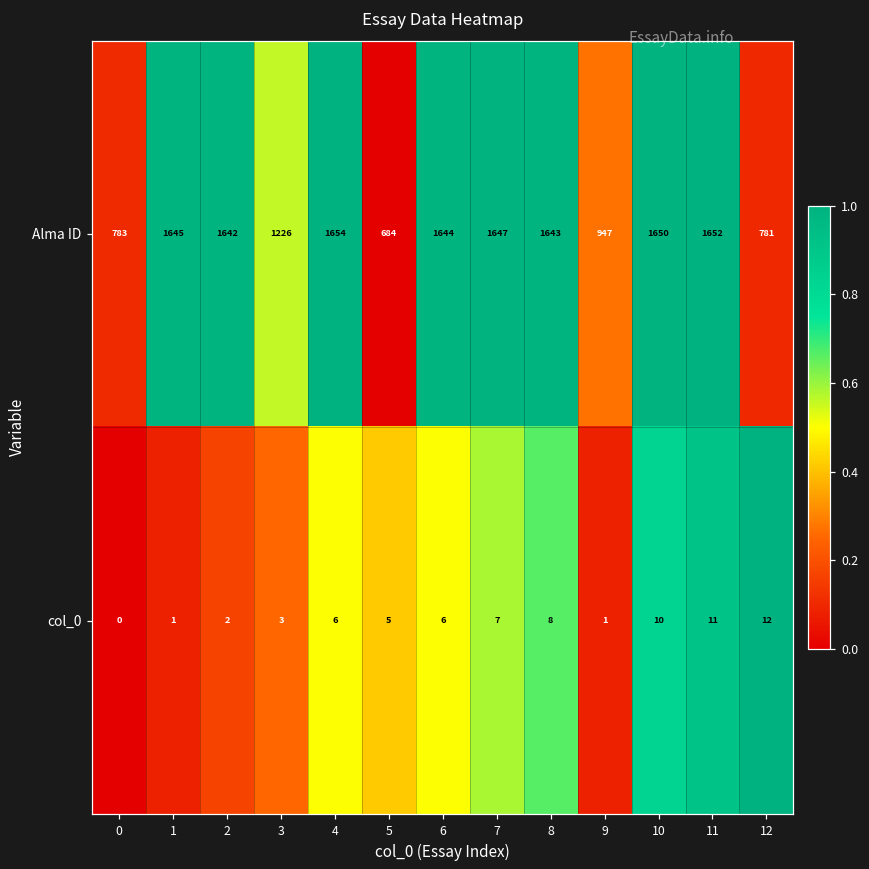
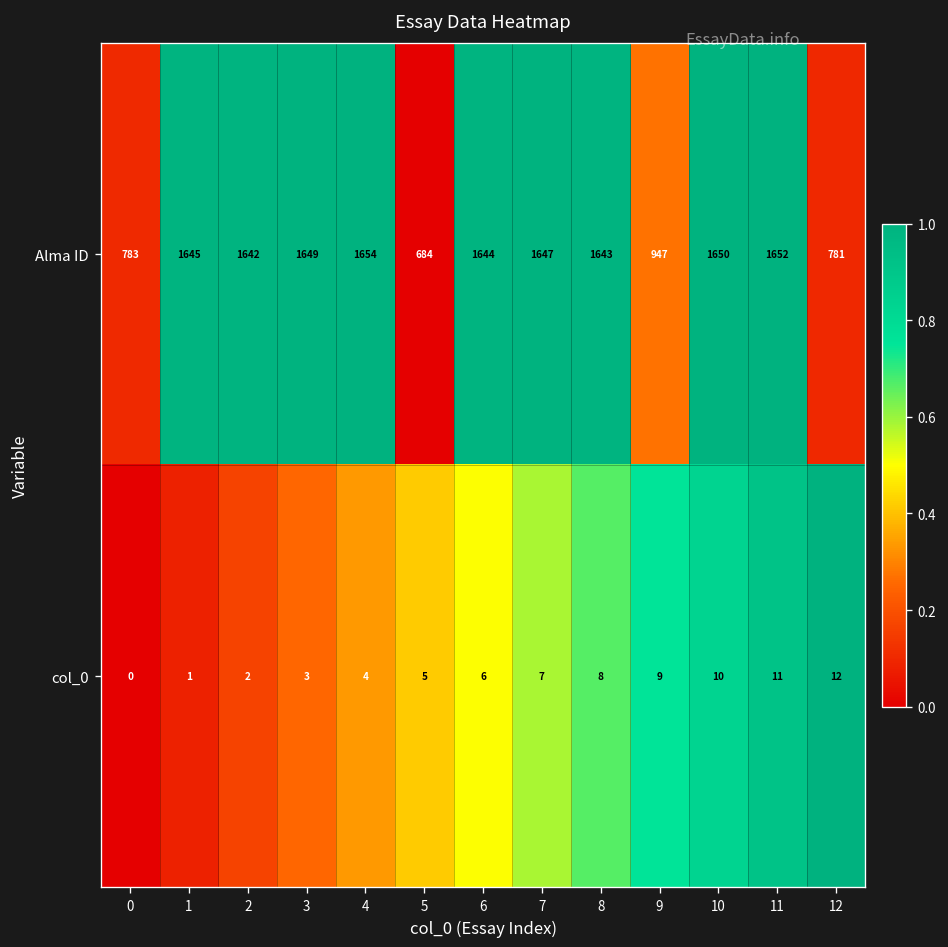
  {
    "Alma ID": {
      "0": 783,
      "1": 1645,
      "2": 1642,
-     "3": 1226,
+     "3": 1649,
      "4": 1654,
      "5": 684,
      "6": 1644,
      "7": 1647,
      "8": 1643,
      "9": 947,
      "10": 1650,
      "11": 1652,
      "12": 781
    },
    "col_0": {
      "0": 0,
      "1": 1,
      "2": 2,
      "3": 3,
-     "4": 6,
+     "4": 4,
      "5": 5,
      "6": 6,
      "7": 7,
      "8": 8,
-     "9": 1,
+     "9": 9,
      "10": 10,
      "11": 11,
      "12": 12
    }
  }
